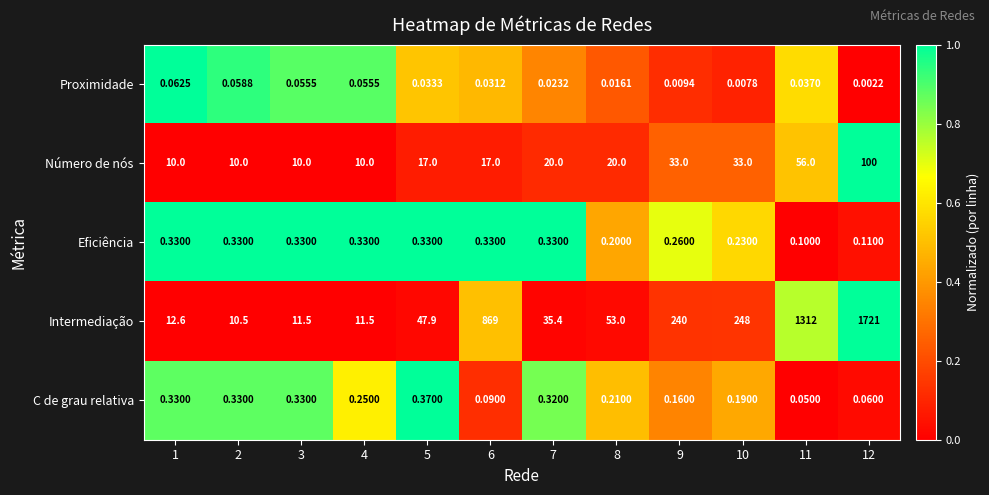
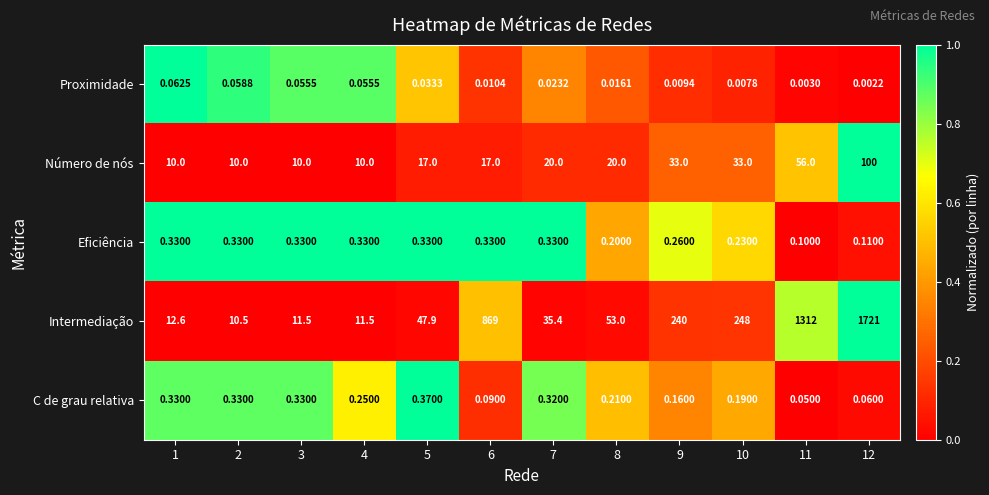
  {
    "Proximidade": {
      "1": 0.0625,
      "2": 0.0588,
      "3": 0.0555,
      "4": 0.0555,
      "5": 0.0333,
-     "6": 0.0312,
+     "6": 0.0104,
      "7": 0.0232,
      "8": 0.0161,
      "9": 0.0094,
      "10": 0.0078,
-     "11": 0.0370,
+     "11": 0.0030,
      "12": 0.0022
    },
    "Número de nós": {
      "1": 10.0,
      "2": 10.0,
      "3": 10.0,
      "4": 10.0,
      "5": 17.0,
      "6": 17.0,
      "7": 20.0,
      "8": 20.0,
      "9": 33.0,
      "10": 33.0,
      "11": 56.0,
      "12": 100
    },
    "Eficiência": {
      "1": 0.3300,
      "2": 0.3300,
      "3": 0.3300,
      "4": 0.3300,
      "5": 0.3300,
      "6": 0.3300,
      "7": 0.3300,
      "8": 0.2000,
      "9": 0.2600,
      "10": 0.2300,
      "11": 0.1000,
      "12": 0.1100
    },
    "Intermediação": {
      "1": 12.6,
      "2": 10.5,
      "3": 11.5,
      "4": 11.5,
      "5": 47.9,
      "6": 869,
      "7": 35.4,
      "8": 53.0,
      "9": 240,
      "10": 248,
      "11": 1312,
      "12": 1721
    },
    "C de grau relativa": {
      "1": 0.3300,
      "2": 0.3300,
      "3": 0.3300,
      "4": 0.2500,
      "5": 0.3700,
      "6": 0.0900,
      "7": 0.3200,
      "8": 0.2100,
      "9": 0.1600,
      "10": 0.1900,
      "11": 0.0500,
      "12": 0.0600
    }
  }
